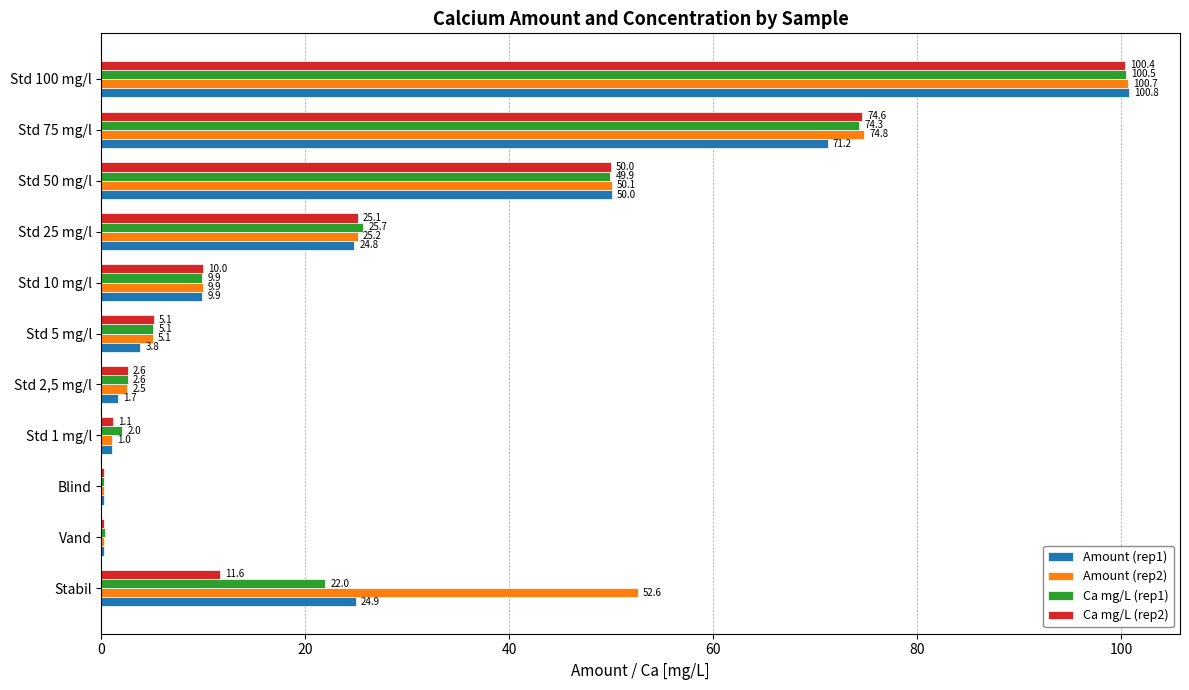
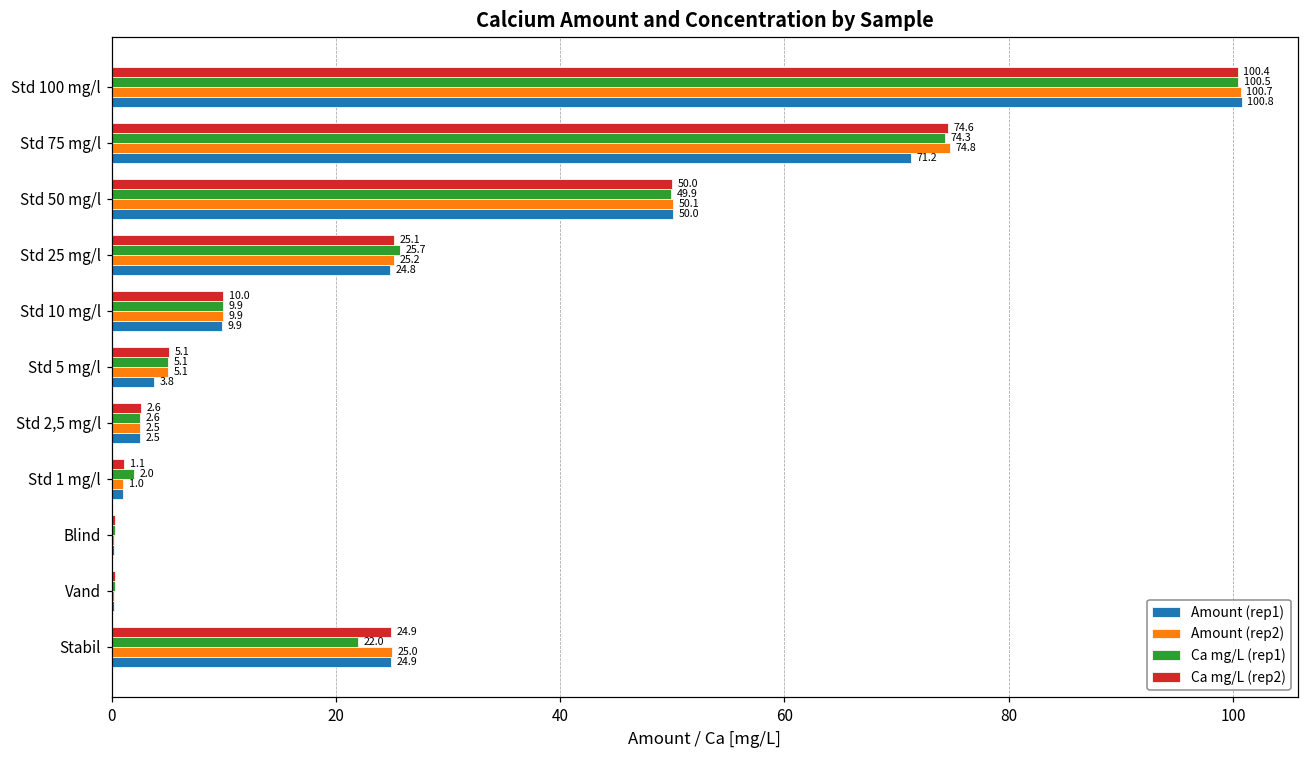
  {
    "Amount (rep1)": {
      "Std 100 mg/l": 100.8,
      "Std 75 mg/l": 71.2,
      "Std 50 mg/l": 50.0,
      "Std 25 mg/l": 24.8,
      "Std 10 mg/l": 9.9,
      "Std 5 mg/l": 3.8,
-     "Std 2,5 mg/l": 1.7,
+     "Std 2,5 mg/l": 2.5,
      "Stabil": 24.9
    },
    "Amount (rep2)": {
      "Std 100 mg/l": 100.7,
      "Std 75 mg/l": 74.8,
      "Std 50 mg/l": 50.1,
      "Std 25 mg/l": 25.2,
      "Std 10 mg/l": 9.9,
      "Std 5 mg/l": 5.1,
      "Std 2,5 mg/l": 2.5,
      "Std 1 mg/l": 1.0,
-     "Stabil": 52.6
+     "Stabil": 25.0
    },
    "Ca mg/L (rep1)": {
      "Std 100 mg/l": 100.5,
      "Std 75 mg/l": 74.3,
      "Std 50 mg/l": 49.9,
      "Std 25 mg/l": 25.7,
      "Std 10 mg/l": 9.9,
      "Std 5 mg/l": 5.1,
      "Std 2,5 mg/l": 2.6,
      "Std 1 mg/l": 2.0,
      "Stabil": 22.0
    },
    "Ca mg/L (rep2)": {
      "Std 100 mg/l": 100.4,
      "Std 75 mg/l": 74.6,
      "Std 50 mg/l": 50.0,
      "Std 25 mg/l": 25.1,
      "Std 10 mg/l": 10.0,
      "Std 5 mg/l": 5.1,
      "Std 2,5 mg/l": 2.6,
      "Std 1 mg/l": 1.1,
-     "Stabil": 11.6
+     "Stabil": 24.9
    }
  }
